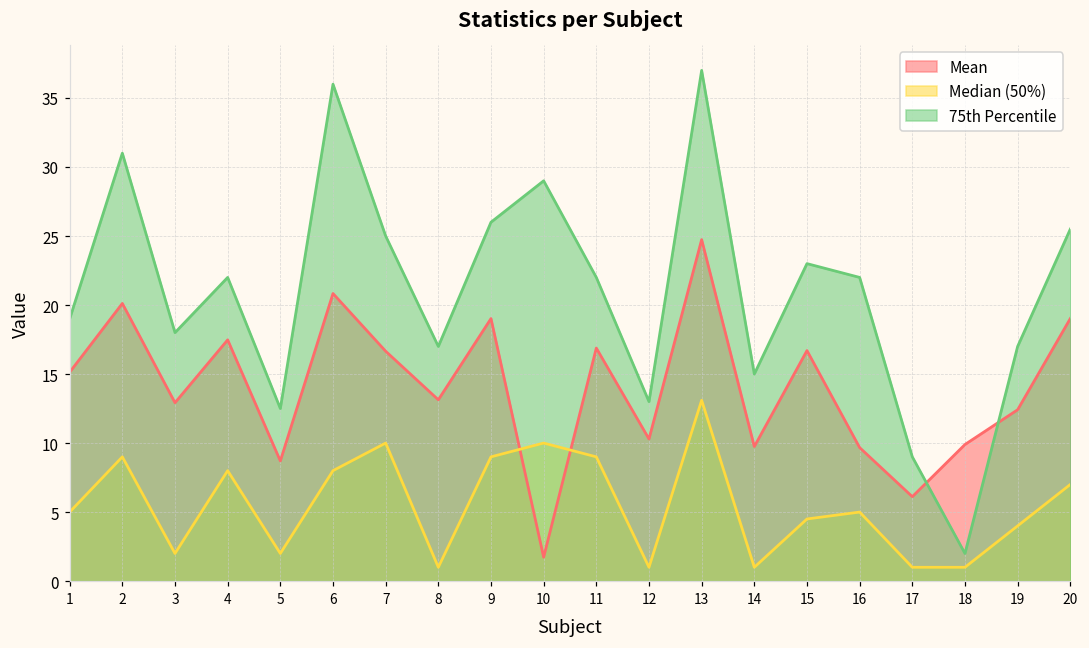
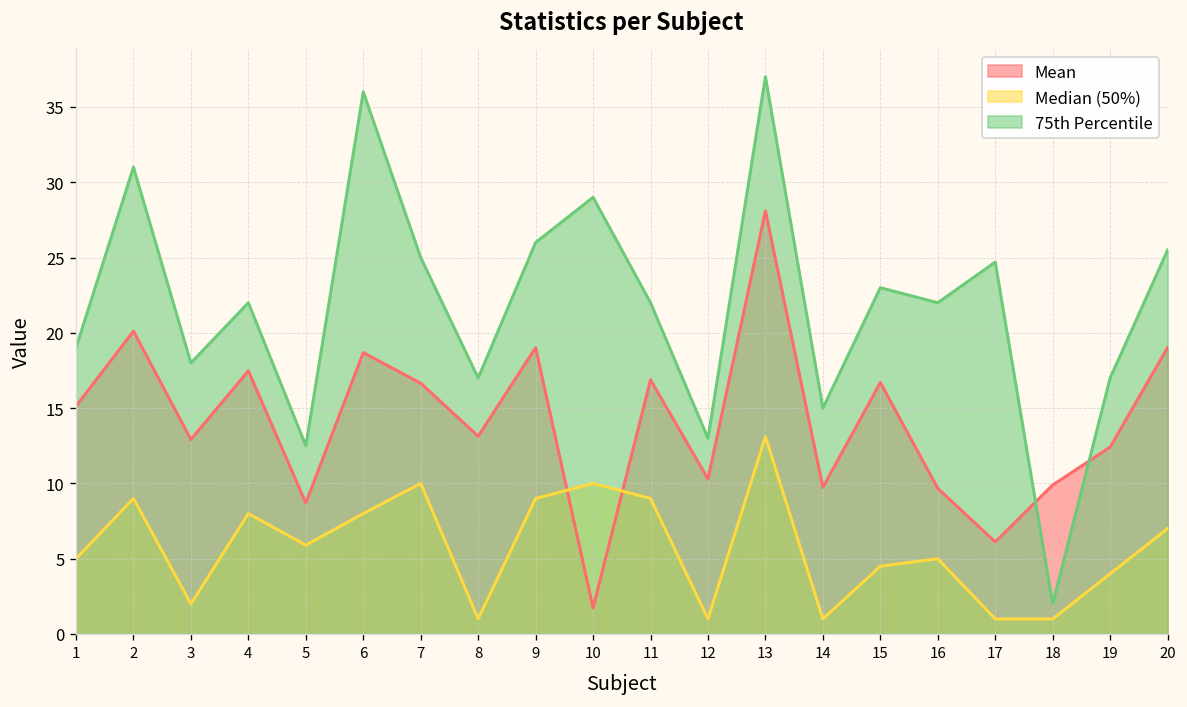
  {
    "Mean": {
      "1": 15.1,
      "2": 20.1,
      "3": 12.9,
      "4": 17.5,
      "5": 8.7,
-     "6": 20.8,
+     "6": 18.7,
      "7": 16.7,
      "8": 13.1,
      "9": 19.0,
      "10": 1.7,
      "11": 16.9,
      "12": 10.3,
-     "13": 24.7,
+     "13": 28.1,
      "14": 9.7,
      "15": 16.7,
      "16": 9.7,
      "17": 6.1,
      "18": 9.9,
      "19": 12.4,
      "20": 19.0
    },
    "Median (50%)": {
      "1": 5.0,
      "2": 9.0,
      "3": 2.0,
      "4": 8.0,
-     "5": 2.0,
+     "5": 5.9,
      "6": 8.0,
      "7": 10.0,
      "8": 1.0,
      "9": 9.0,
      "10": 10.0,
      "11": 9.0,
      "12": 1.0,
      "13": 13.1,
      "14": 1.0,
      "15": 4.5,
      "16": 5.0,
      "17": 1.0,
      "18": 1.0,
      "19": 4.0,
      "20": 7.0
    },
    "75th Percentile": {
      "1": 19.0,
      "2": 31.0,
      "3": 18.0,
      "4": 22.0,
      "5": 12.5,
      "6": 36.0,
      "7": 25.0,
      "8": 17.0,
      "9": 26.0,
      "10": 29.0,
      "11": 22.0,
      "12": 13.0,
      "13": 37.0,
      "14": 15.0,
      "15": 23.0,
      "16": 22.0,
-     "17": 9.0,
+     "17": 24.7,
      "18": 2.0,
      "19": 17.0,
      "20": 25.5
    }
  }
